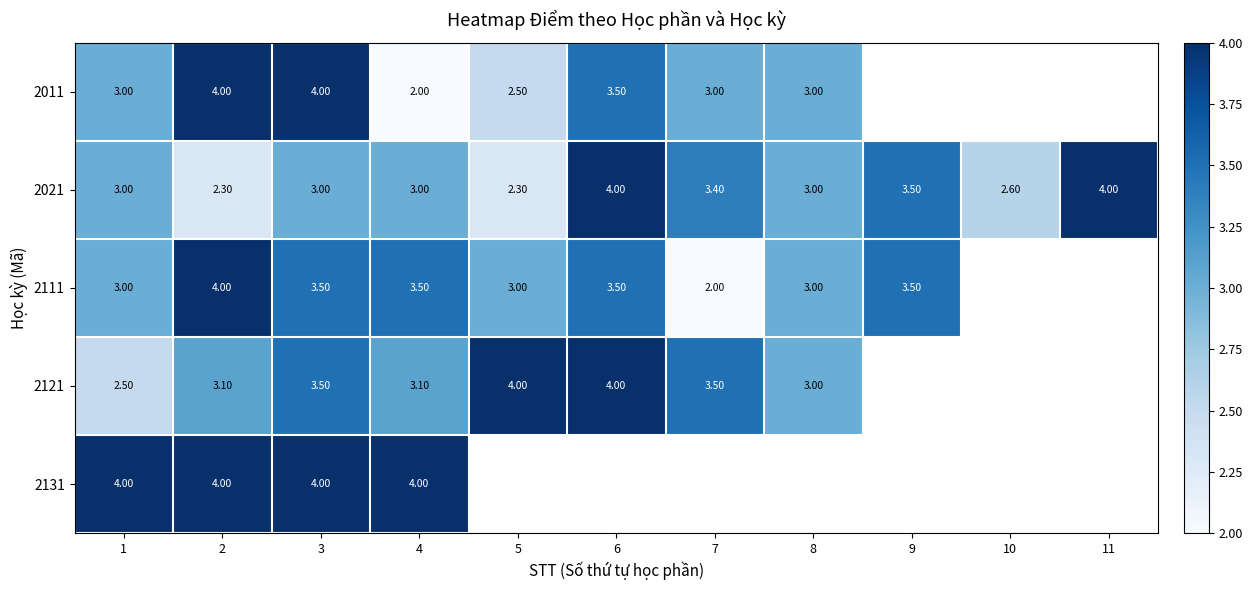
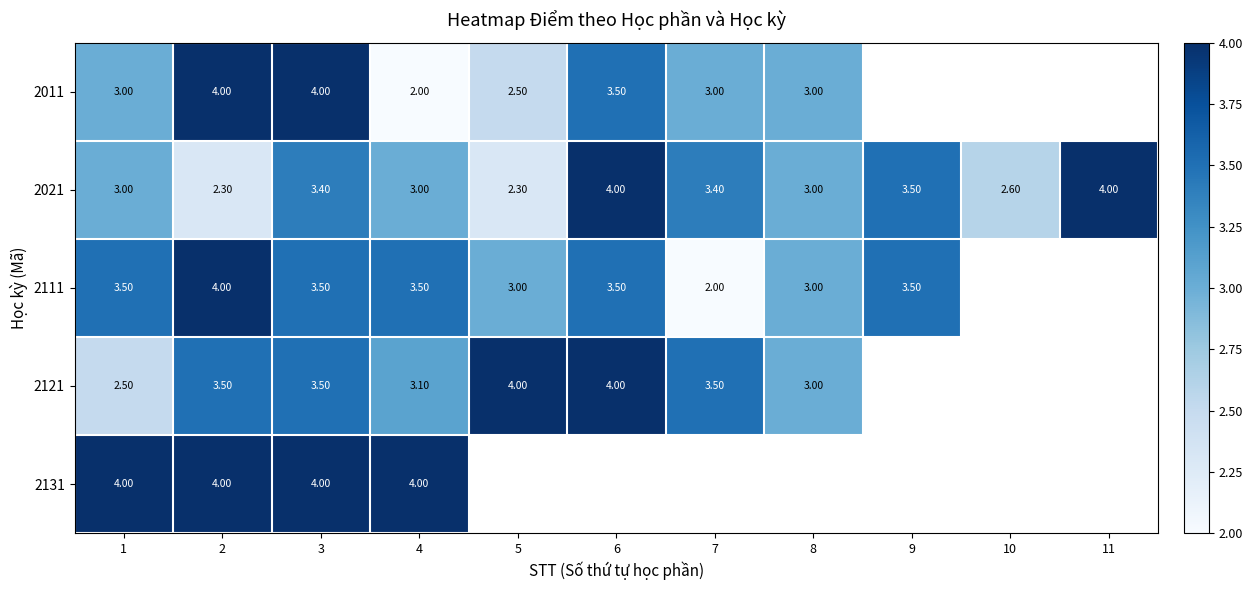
  {
    "2011": {
      "1": 3.00,
      "2": 4.00,
      "3": 4.00,
      "4": 2.00,
      "5": 2.50,
      "6": 3.50,
      "7": 3.00,
      "8": 3.00
    },
    "2021": {
      "1": 3.00,
      "2": 2.30,
-     "3": 3.00,
+     "3": 3.40,
      "4": 3.00,
      "5": 2.30,
      "6": 4.00,
      "7": 3.40,
      "8": 3.00,
      "9": 3.50,
      "10": 2.60,
      "11": 4.00
    },
    "2111": {
-     "1": 3.00,
+     "1": 3.50,
      "2": 4.00,
      "3": 3.50,
      "4": 3.50,
      "5": 3.00,
      "6": 3.50,
      "7": 2.00,
      "8": 3.00,
      "9": 3.50
    },
    "2121": {
      "1": 2.50,
-     "2": 3.10,
+     "2": 3.50,
      "3": 3.50,
      "4": 3.10,
      "5": 4.00,
      "6": 4.00,
      "7": 3.50,
      "8": 3.00
    },
    "2131": {
      "1": 4.00,
      "2": 4.00,
      "3": 4.00,
      "4": 4.00
    }
  }
